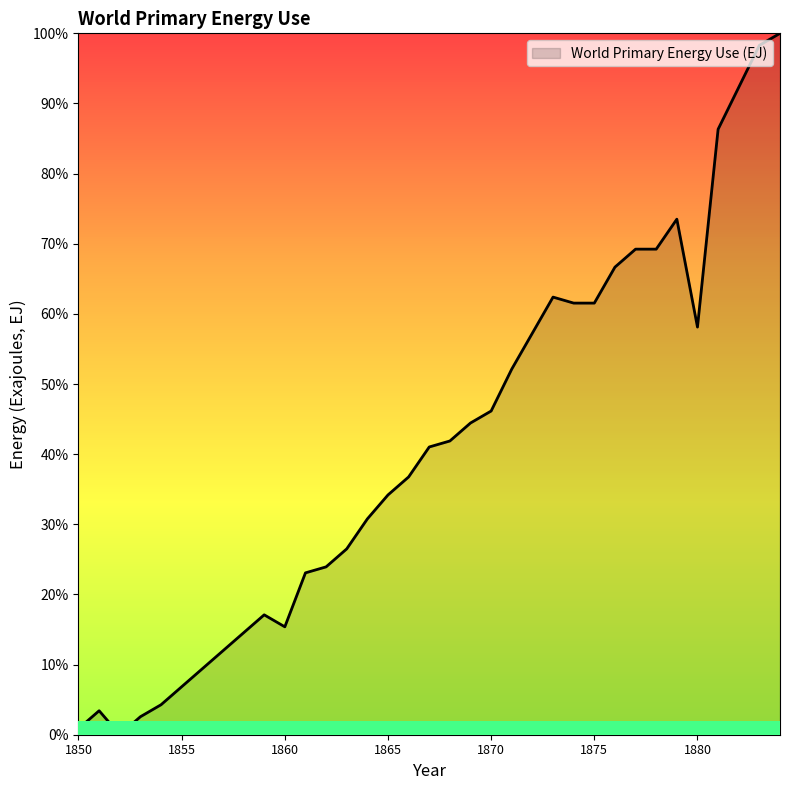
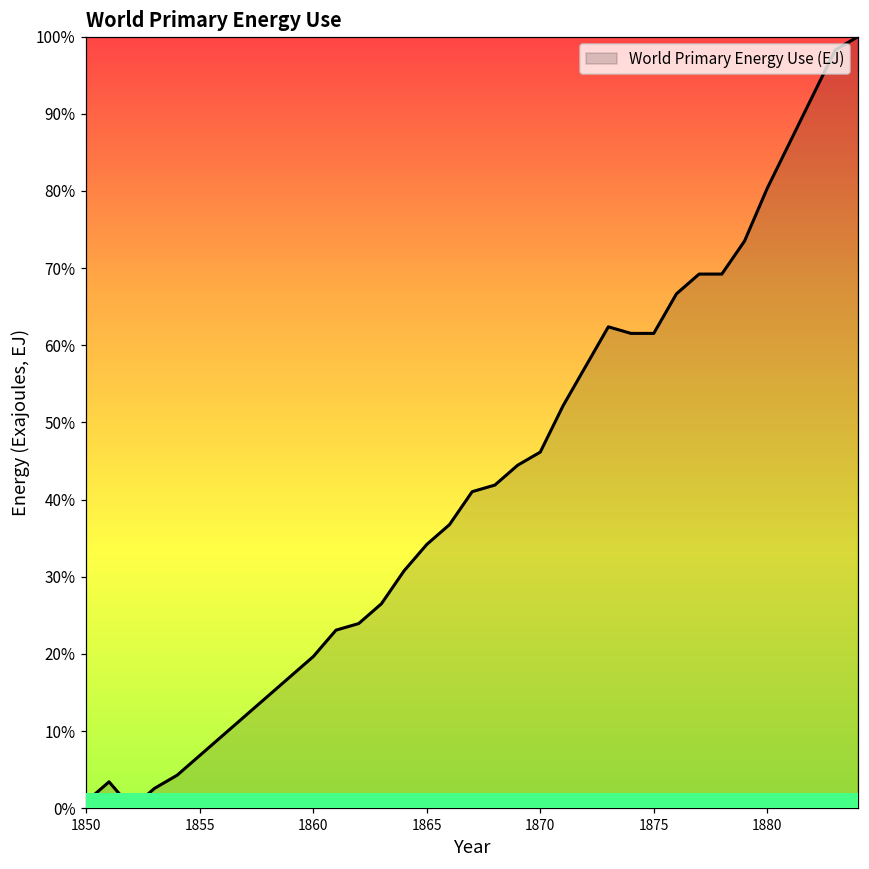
  {
    "1855": "7%",
-   "1860": "15%",
+   "1860": "20%",
    "1865": "34%",
    "1870": "46%",
    "1875": "62%",
-   "1880": "58%"
+   "1880": "80%"
  }
